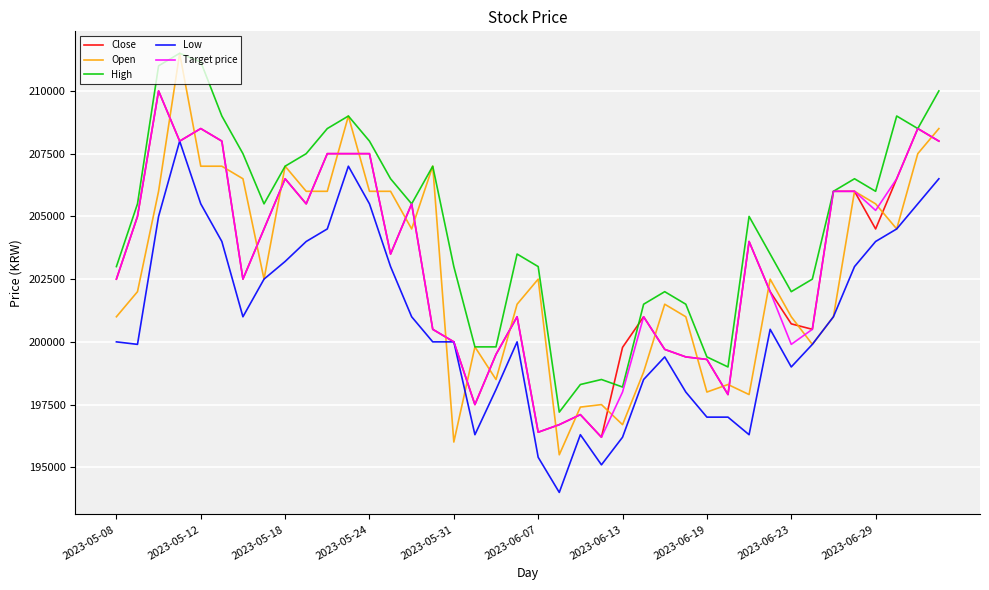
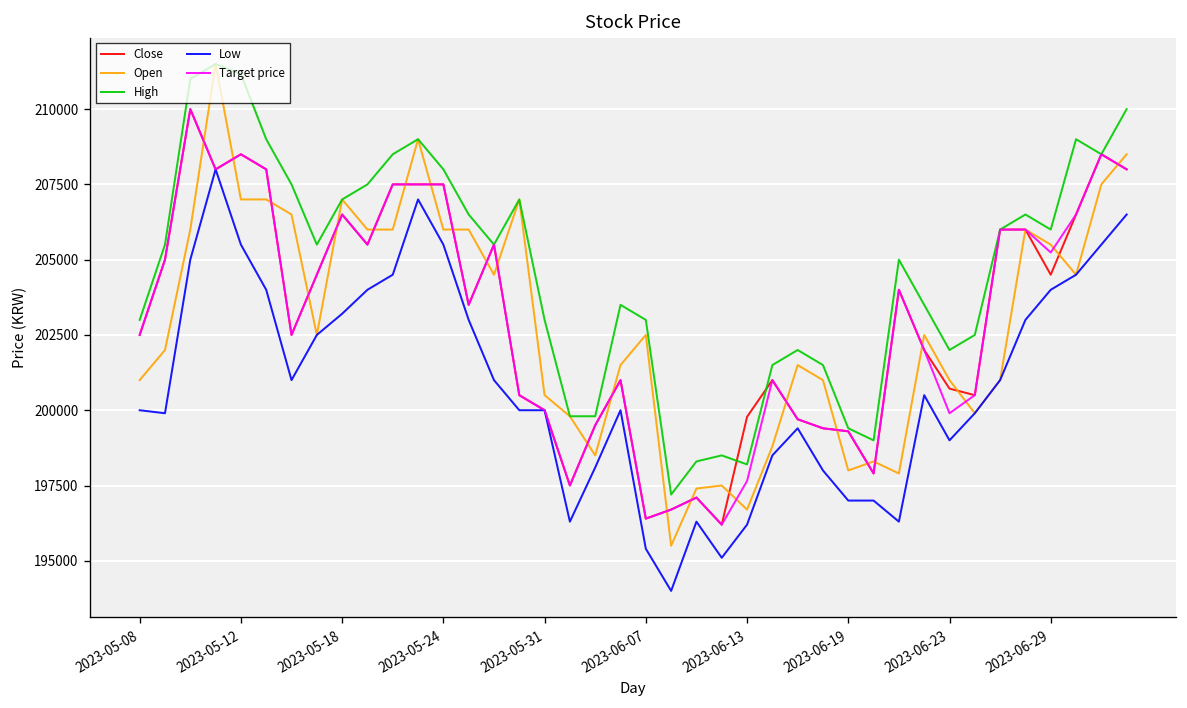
  {
    "Close": {
      "2023-06-13": 199800,
      "2023-06-23": 200700,
      "2023-06-29": 204500
    },
    "Open": {
      "2023-05-08": 201000,
      "2023-05-12": 207000,
      "2023-05-24": 206000,
-     "2023-05-31": 196000,
+     "2023-05-31": 200500,
      "2023-06-07": 202500,
      "2023-06-13": 196700,
      "2023-06-19": 198000,
      "2023-06-23": 201000,
      "2023-06-29": 205500
    },
    "High": {
      "2023-05-08": 203000,
      "2023-05-24": 208000,
      "2023-05-31": 203000,
      "2023-06-07": 203000,
      "2023-06-13": 198200,
      "2023-06-23": 202000,
      "2023-06-29": 206000
    },
    "Low": {
      "2023-05-08": 200000,
      "2023-05-12": 205500,
      "2023-05-18": 203200,
      "2023-05-24": 205500,
      "2023-06-07": 195400,
      "2023-06-13": 196200,
      "2023-06-19": 197000,
      "2023-06-23": 199000,
      "2023-06-29": 204000
    },
    "Target price": {
-     "2023-06-13": 198000,
+     "2023-06-13": 197600,
      "2023-06-23": 199900,
      "2023-06-29": 205200
    }
  }
